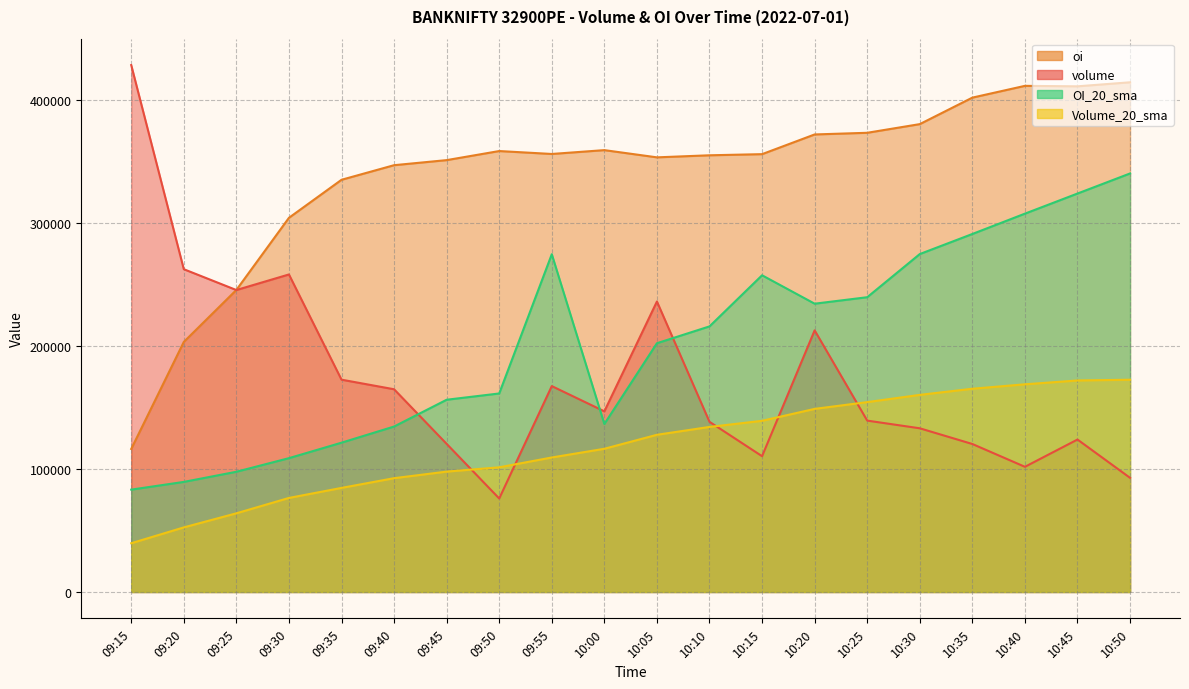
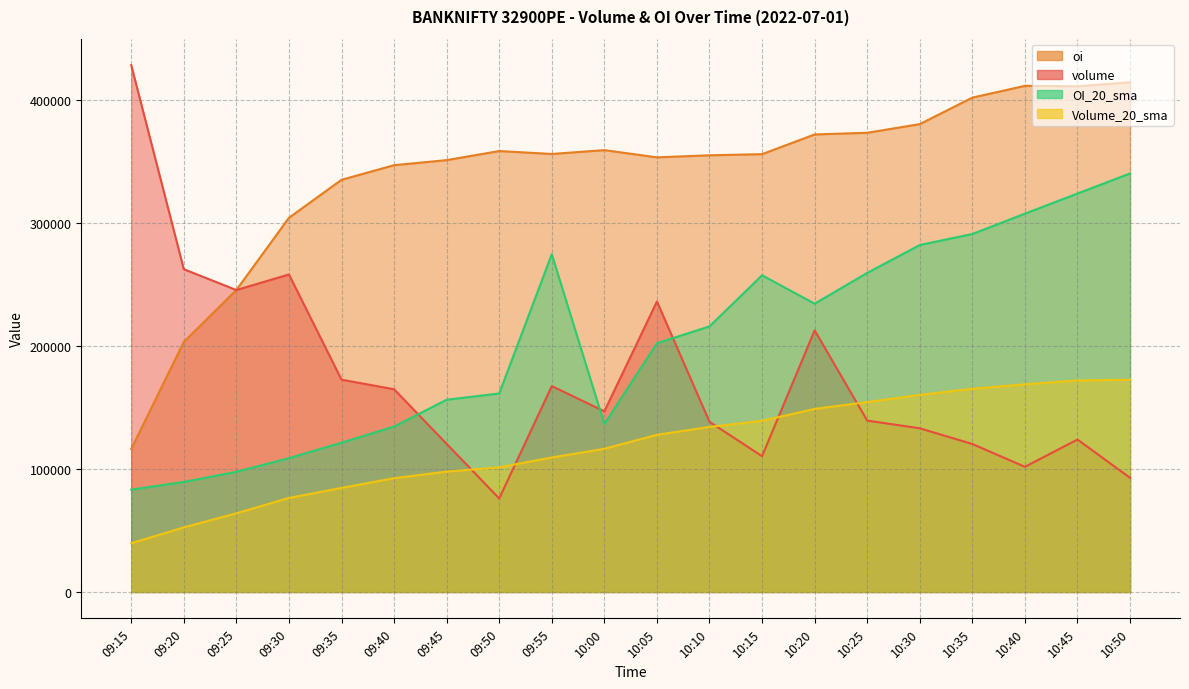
  {
    "OI_20_sma": {
      "09:15": 83000,
      "09:20": 90000,
      "09:25": 98000,
      "09:30": 109000,
      "09:35": 121000,
      "09:40": 135000,
      "09:45": 156000,
      "09:50": 161000,
      "09:55": 275000,
      "10:00": 137000,
      "10:05": 202000,
      "10:10": 216000,
      "10:15": 258000,
      "10:20": 234000,
-     "10:25": 240000,
-     "10:30": 275000,
+     "10:25": 260000,
+     "10:30": 282000,
      "10:35": 291000,
      "10:40": 308000,
      "10:45": 324000,
      "10:50": 340000
    }
  }
